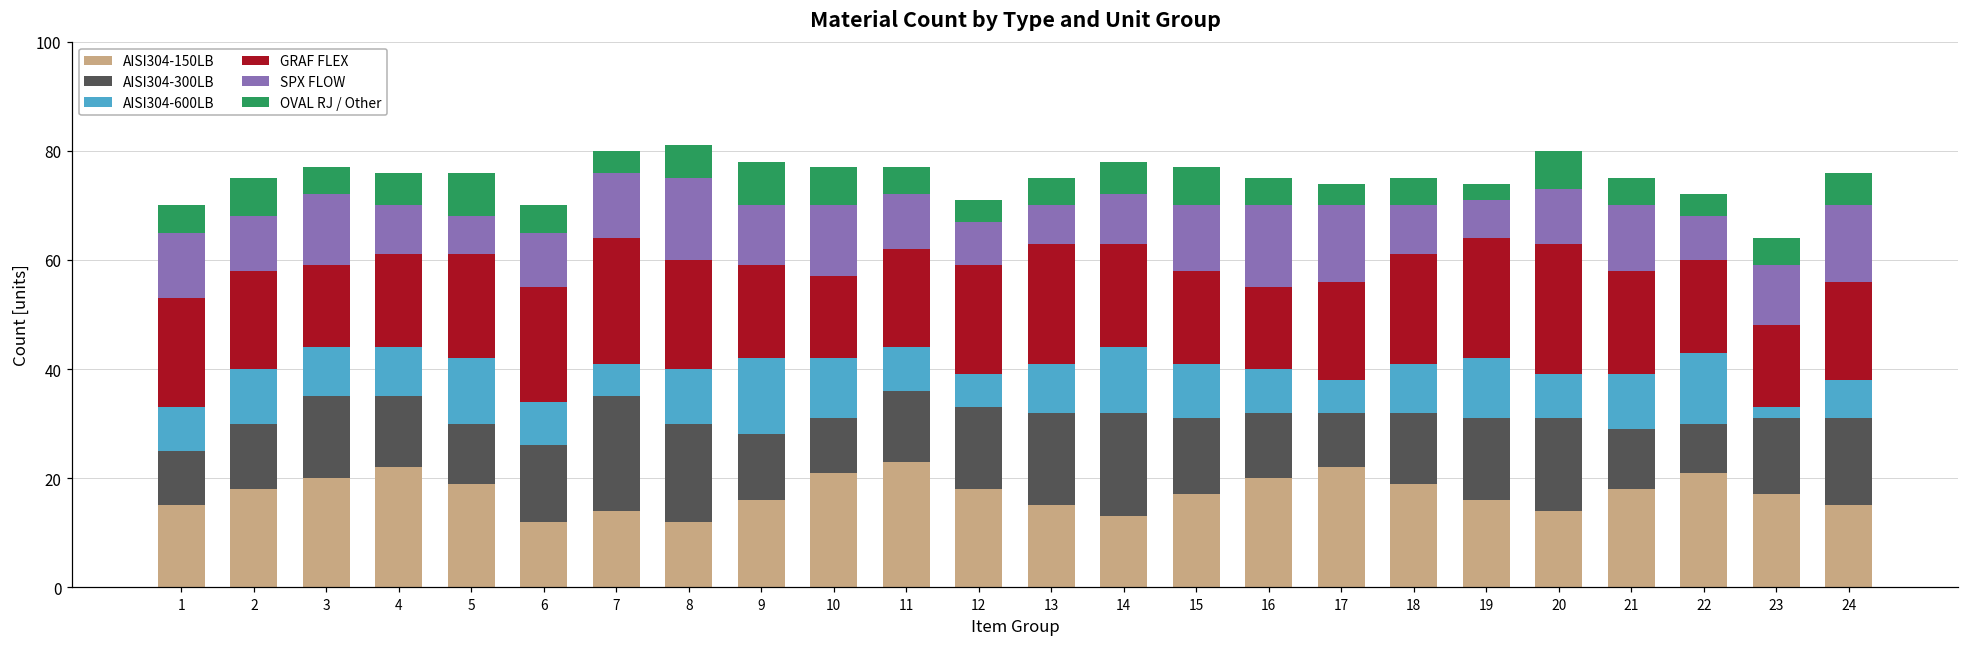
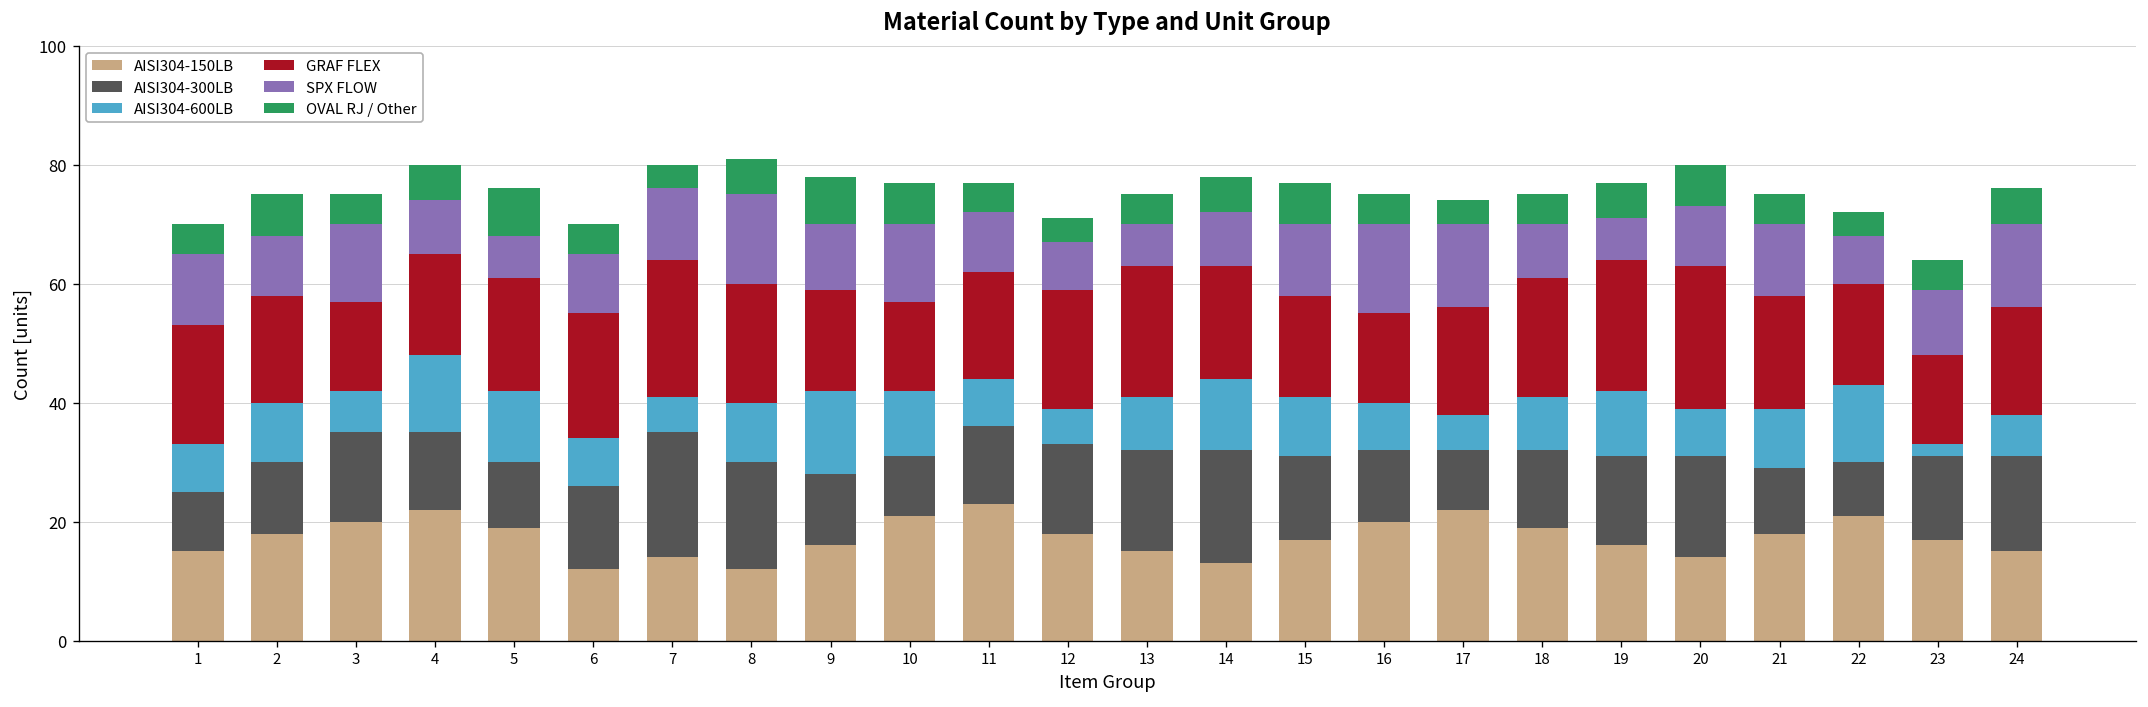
  {
    "AISI304-150LB": {
      "1": 15,
      "2": 18,
      "3": 20,
      "4": 22,
      "5": 19,
      "6": 12,
      "7": 14,
      "8": 12,
      "9": 16,
      "10": 21,
      "11": 23,
      "12": 18,
      "13": 15,
      "14": 13,
      "15": 17,
      "16": 20,
      "17": 22,
      "18": 19,
      "19": 16,
      "20": 14,
      "21": 18,
      "22": 21,
      "23": 17,
      "24": 15
    },
    "AISI304-300LB": {
      "1": 10,
      "2": 12,
      "3": 15,
      "4": 13,
      "5": 11,
      "6": 14,
      "7": 21,
      "8": 18,
      "9": 12,
      "10": 10,
      "11": 13,
      "12": 15,
      "13": 17,
      "14": 19,
      "15": 14,
      "16": 12,
      "17": 10,
      "18": 13,
      "19": 15,
      "20": 17,
      "21": 11,
      "22": 9,
      "23": 14,
      "24": 16
    },
    "AISI304-600LB": {
      "1": 8,
      "2": 10,
-     "3": 9,
-     "4": 9,
+     "3": 7,
+     "4": 13,
      "5": 12,
      "6": 8,
      "7": 6,
      "8": 10,
      "9": 14,
      "10": 11,
      "11": 8,
      "12": 6,
      "13": 9,
      "14": 12,
      "15": 10,
      "16": 8,
      "17": 6,
      "18": 9,
      "19": 11,
      "20": 8,
      "21": 10,
      "22": 13,
      "23": 2,
      "24": 7
    },
    "GRAF FLEX": {
      "1": 20,
      "2": 18,
      "3": 15,
      "4": 17,
      "5": 19,
      "6": 21,
      "7": 23,
      "8": 20,
      "9": 17,
      "10": 15,
      "11": 18,
      "12": 20,
      "13": 22,
      "14": 19,
      "15": 17,
      "16": 15,
      "17": 18,
      "18": 20,
      "19": 22,
      "20": 24,
      "21": 19,
      "22": 17,
      "23": 15,
      "24": 18
    },
    "SPX FLOW": {
      "1": 12,
      "2": 10,
      "3": 13,
      "4": 9,
      "5": 7,
      "6": 10,
      "7": 12,
      "8": 15,
      "9": 11,
      "10": 13,
      "11": 10,
      "12": 8,
      "13": 7,
      "14": 9,
      "15": 12,
      "16": 15,
      "17": 14,
      "18": 9,
      "19": 7,
      "20": 10,
      "21": 12,
      "22": 8,
      "23": 11,
      "24": 14
    },
    "OVAL RJ / Other": {
      "1": 5,
      "2": 7,
      "3": 5,
      "4": 6,
      "5": 8,
      "6": 5,
      "7": 4,
      "8": 6,
      "9": 8,
      "10": 7,
      "11": 5,
      "12": 4,
      "13": 5,
      "14": 6,
      "15": 7,
      "16": 5,
      "17": 4,
      "18": 5,
-     "19": 3,
+     "19": 6,
      "20": 7,
      "21": 5,
      "22": 4,
      "23": 5,
      "24": 6
    }
  }
